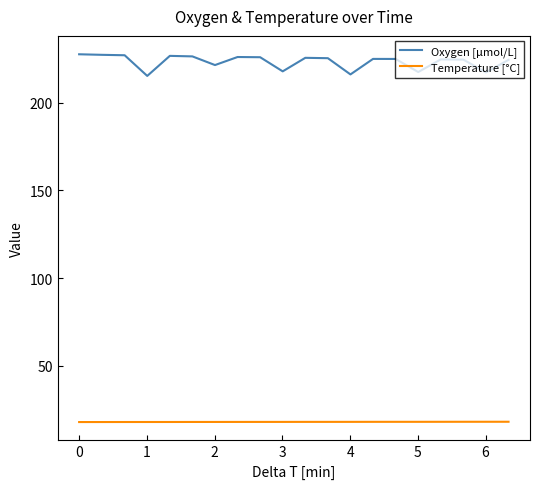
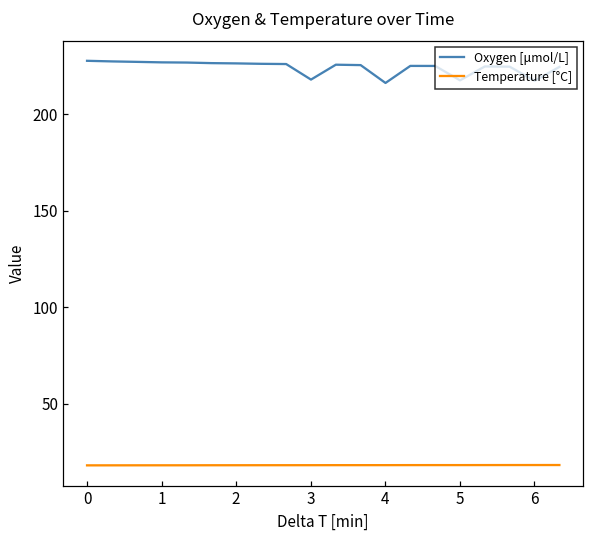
  {
    "Oxygen [μmol/L]": {
      "0": 228,
-     "1": 215,
-     "2": 221,
+     "1": 227,
+     "2": 226,
      "3": 218,
      "4": 216
    },
    "Temperature [°C]": {
      "0": 18,
      "1": 18,
      "2": 18,
      "3": 18,
      "4": 18,
      "5": 18,
      "6": 18
    }
  }
